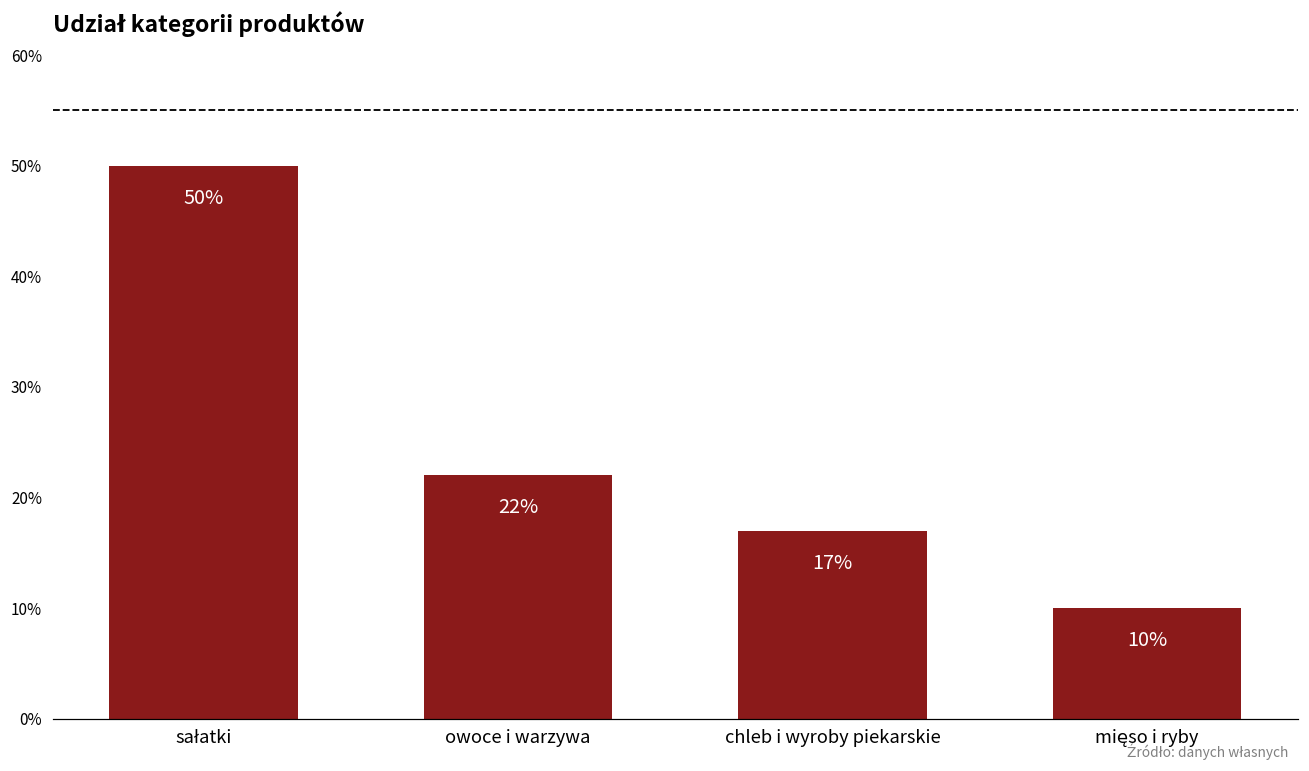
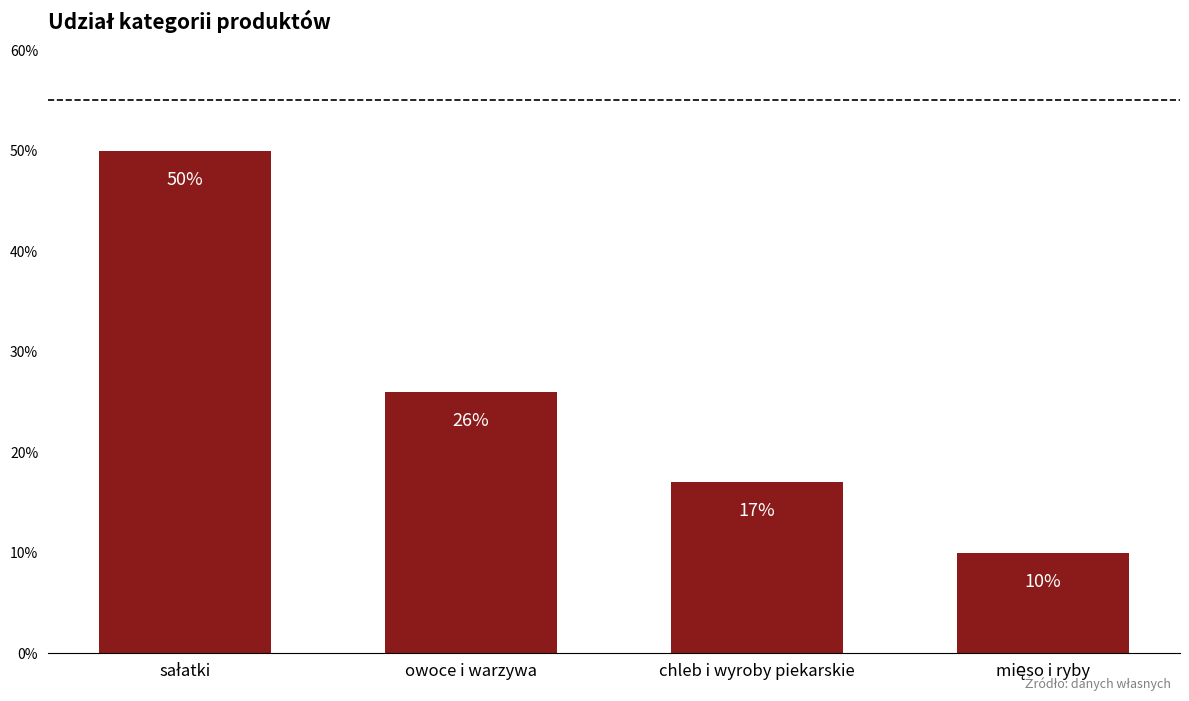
  {
    "sałatki": "50%",
-   "owoce i warzywa": "22%",
+   "owoce i warzywa": "26%",
    "chleb i wyroby piekarskie": "17%",
    "mięso i ryby": "10%"
  }
